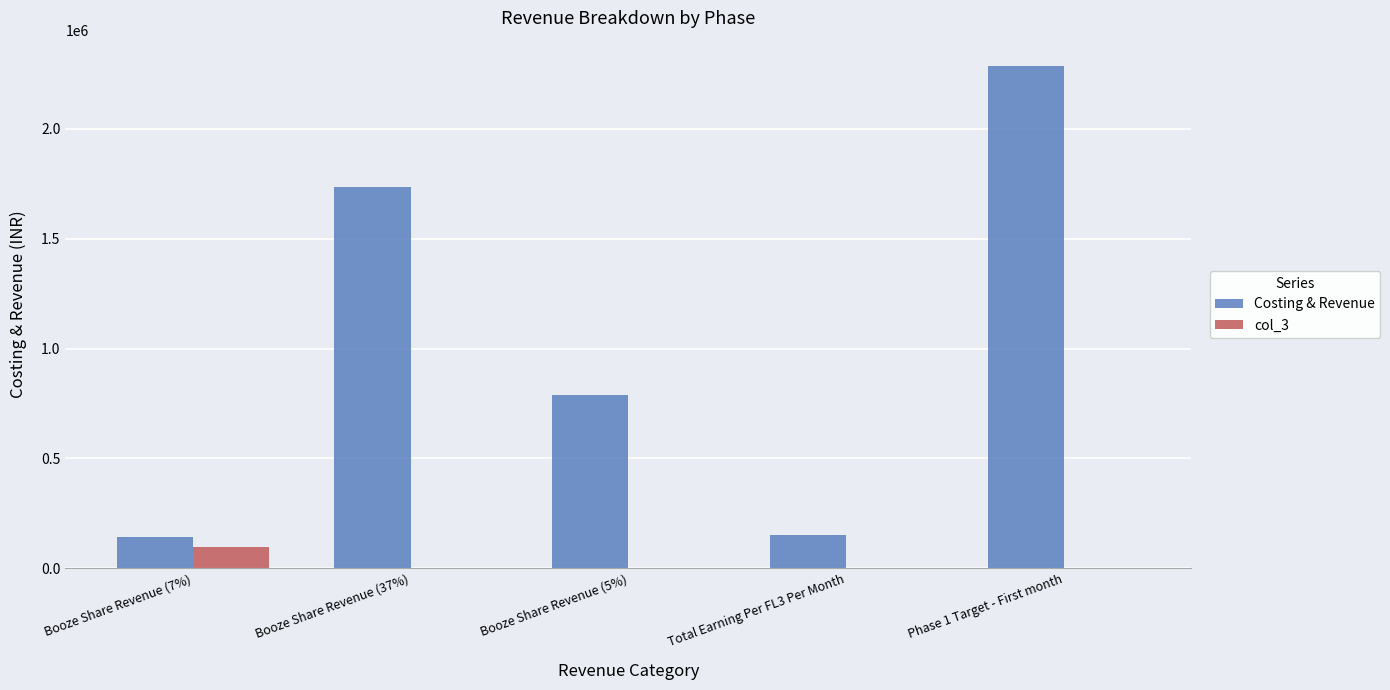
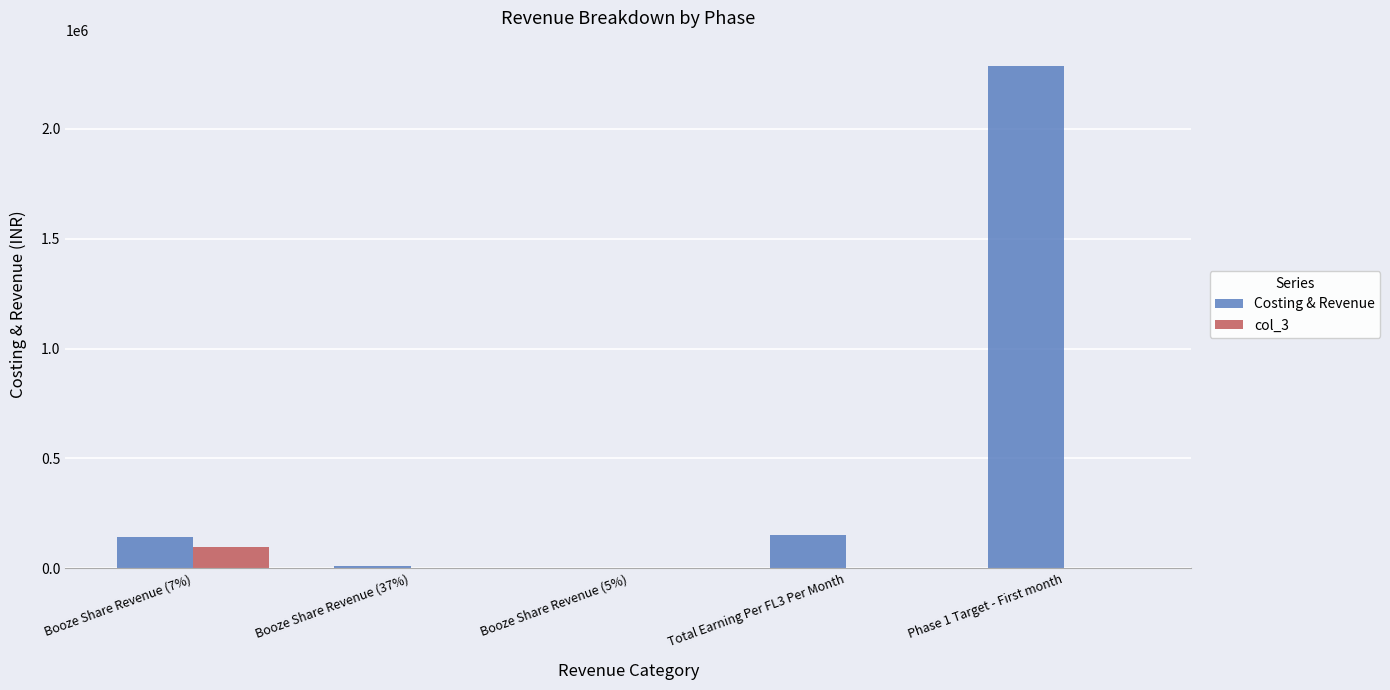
  {
    "Costing & Revenue": {
      "Booze Share Revenue (7%)": 140000,
-     "Booze Share Revenue (37%)": 1740000,
-     "Booze Share Revenue (5%)": 790000,
+     "Booze Share Revenue (37%)": 10000,
+     "Booze Share Revenue (5%)": 0,
      "Total Earning Per FL3 Per Month": 150000,
      "Phase 1 Target - First month": 2290000
    },
    "col_3": {
      "Booze Share Revenue (7%)": 100000,
      "Booze Share Revenue (37%)": 0,
      "Booze Share Revenue (5%)": 0,
      "Total Earning Per FL3 Per Month": 0,
      "Phase 1 Target - First month": 0
    }
  }
